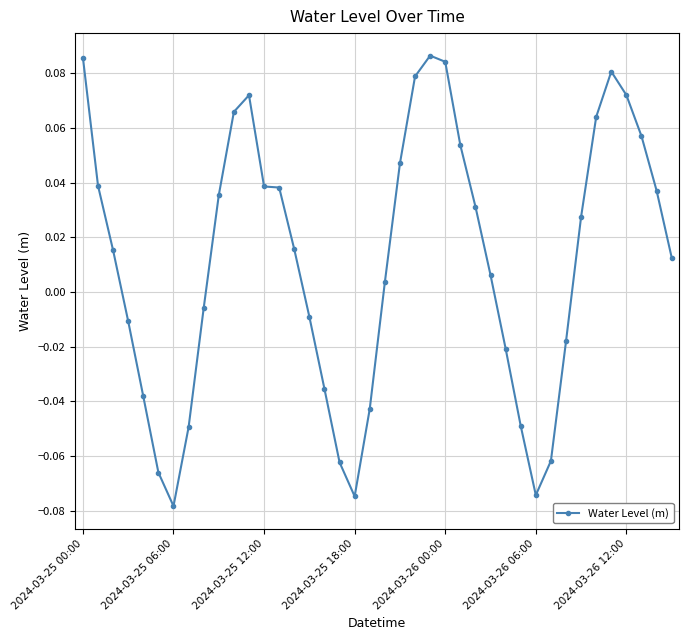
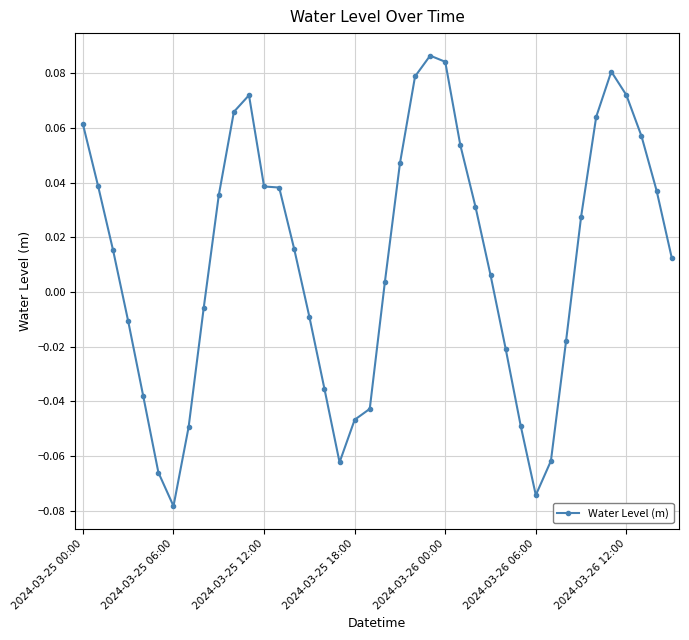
  {
-   "2024-03-25 00:00": 0.086,
+   "2024-03-25 00:00": 0.061,
    "2024-03-25 06:00": -0.078,
    "2024-03-25 12:00": 0.039,
-   "2024-03-25 18:00": -0.075,
+   "2024-03-25 18:00": -0.047,
    "2024-03-26 00:00": 0.084,
    "2024-03-26 06:00": -0.074,
    "2024-03-26 12:00": 0.072
  }
